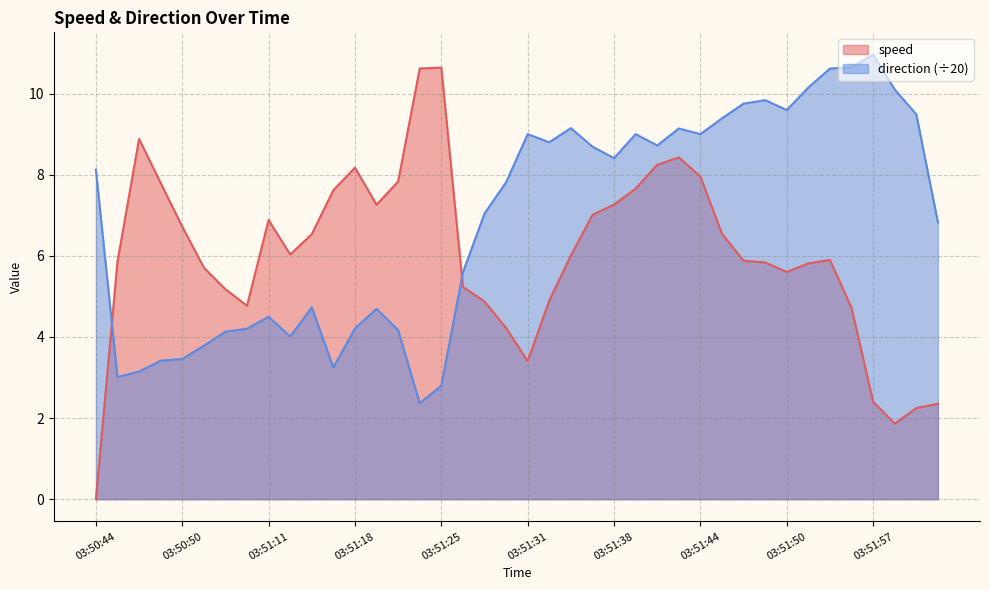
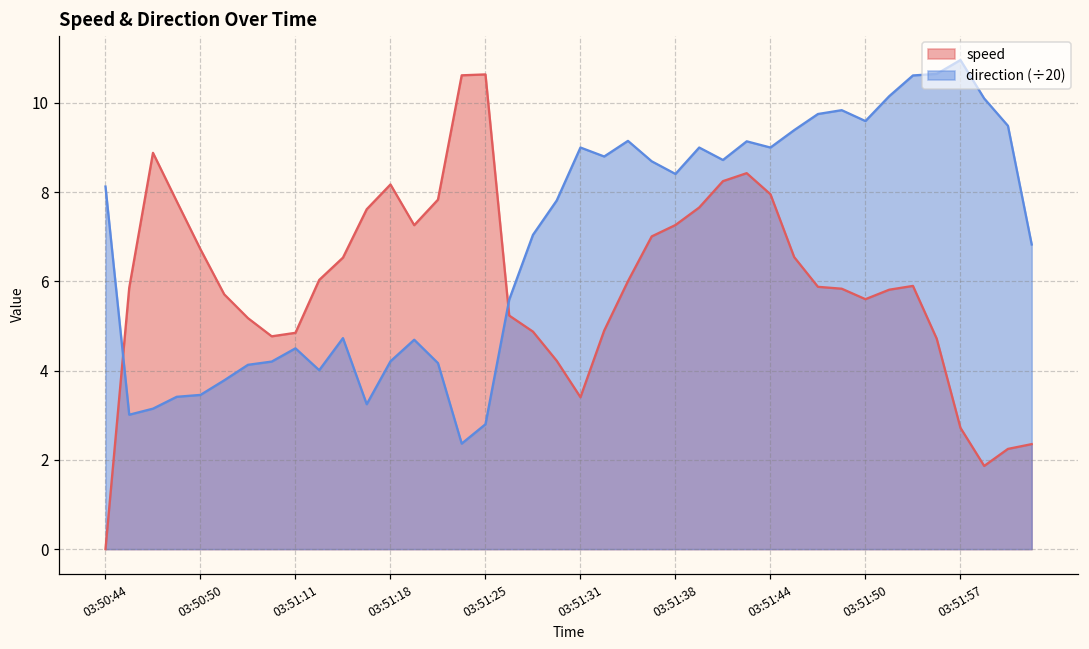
  {
    "speed": {
      "03:50:44": 0.0,
      "03:50:50": 6.7,
-     "03:51:11": 6.9,
+     "03:51:11": 4.8,
      "03:51:18": 8.2,
      "03:51:25": 10.6,
      "03:51:31": 3.4,
      "03:51:38": 7.3,
      "03:51:44": 8.0,
      "03:51:50": 5.6,
-     "03:51:57": 2.4
+     "03:51:57": 2.7
    },
    "direction (÷20)": {
      "03:50:44": 8.1,
      "03:50:50": 3.5,
      "03:51:11": 4.5,
      "03:51:18": 4.2,
      "03:51:25": 2.8,
      "03:51:31": 9.0,
      "03:51:38": 8.4,
      "03:51:44": 9.0,
      "03:51:50": 9.6
    }
  }
